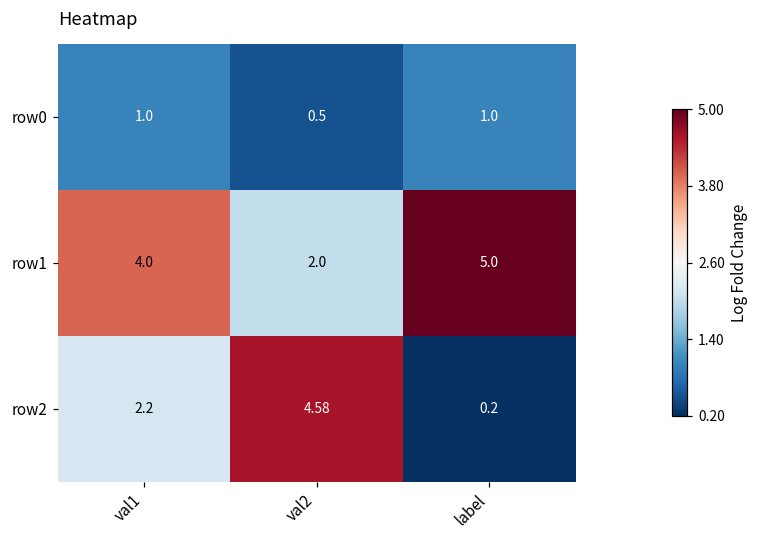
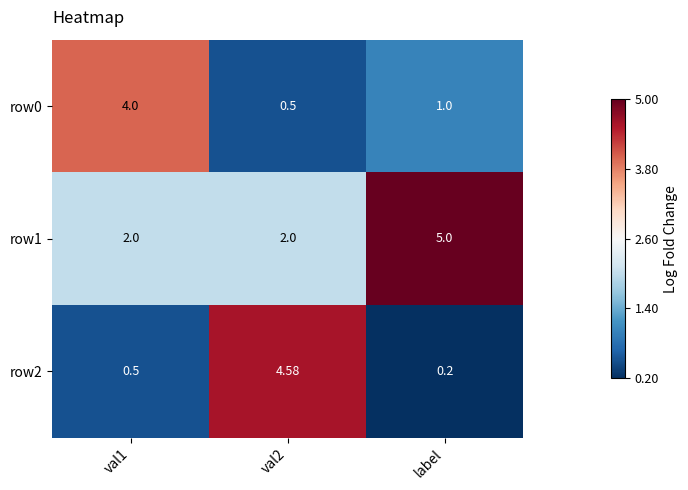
  {
    "row0": {
-     "val1": 1.0,
+     "val1": 4.0,
      "val2": 0.5,
      "label": 1.0
    },
    "row1": {
-     "val1": 4.0,
+     "val1": 2.0,
      "val2": 2.0,
      "label": 5.0
    },
    "row2": {
-     "val1": 2.2,
+     "val1": 0.5,
      "val2": 4.58,
      "label": 0.2
    }
  }
